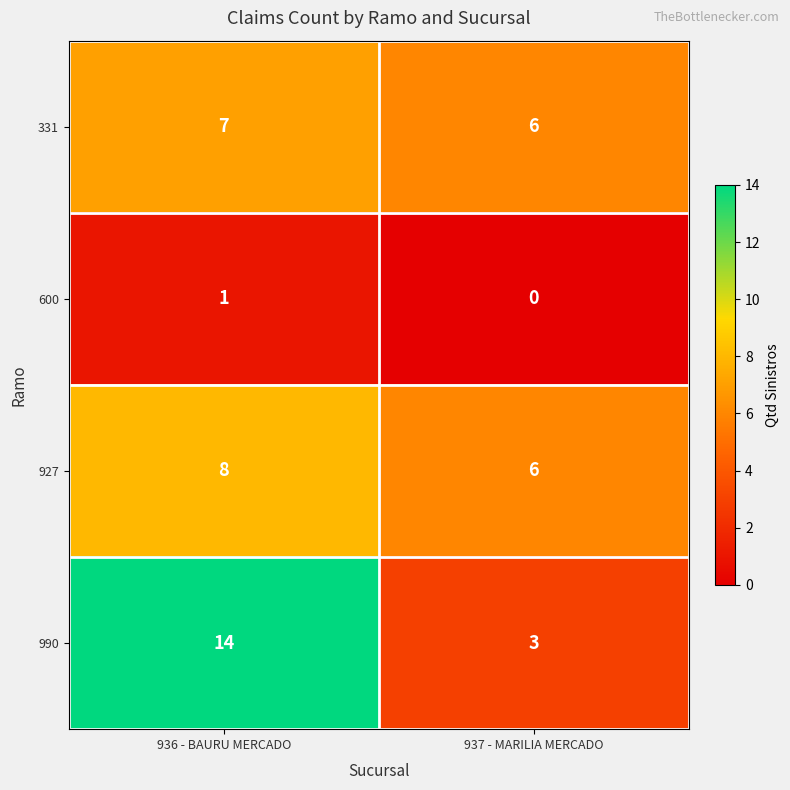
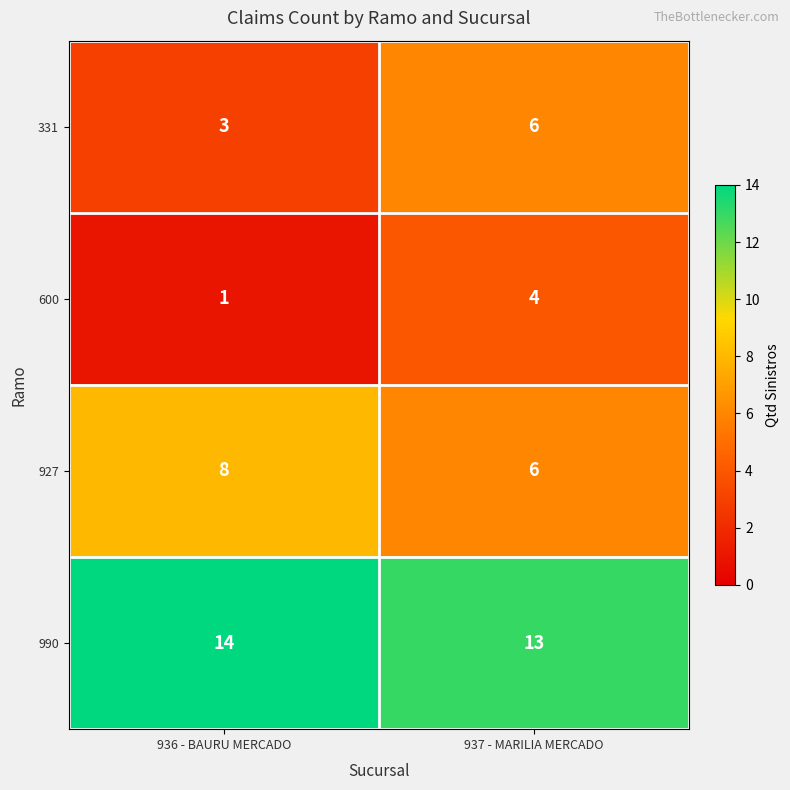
  {
    "331": {
-     "936 - BAURU MERCADO": 7,
+     "936 - BAURU MERCADO": 3,
      "937 - MARILIA MERCADO": 6
    },
    "600": {
      "936 - BAURU MERCADO": 1,
-     "937 - MARILIA MERCADO": 0
+     "937 - MARILIA MERCADO": 4
    },
    "927": {
      "936 - BAURU MERCADO": 8,
      "937 - MARILIA MERCADO": 6
    },
    "990": {
      "936 - BAURU MERCADO": 14,
-     "937 - MARILIA MERCADO": 3
+     "937 - MARILIA MERCADO": 13
    }
  }
